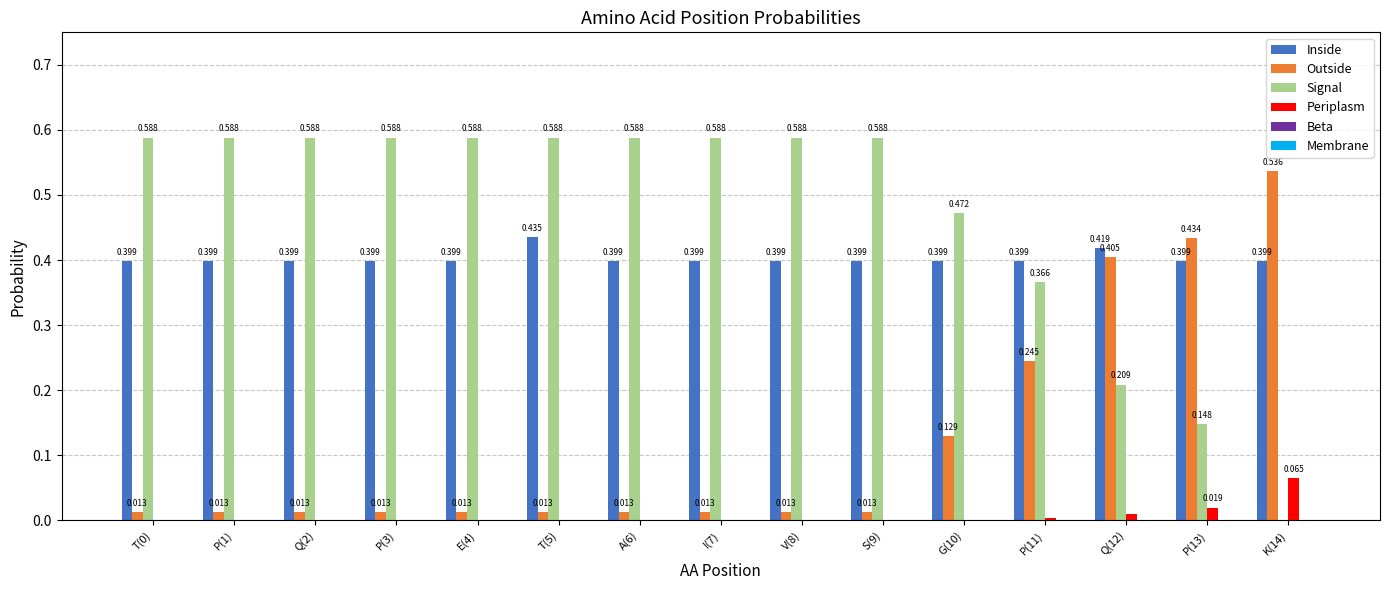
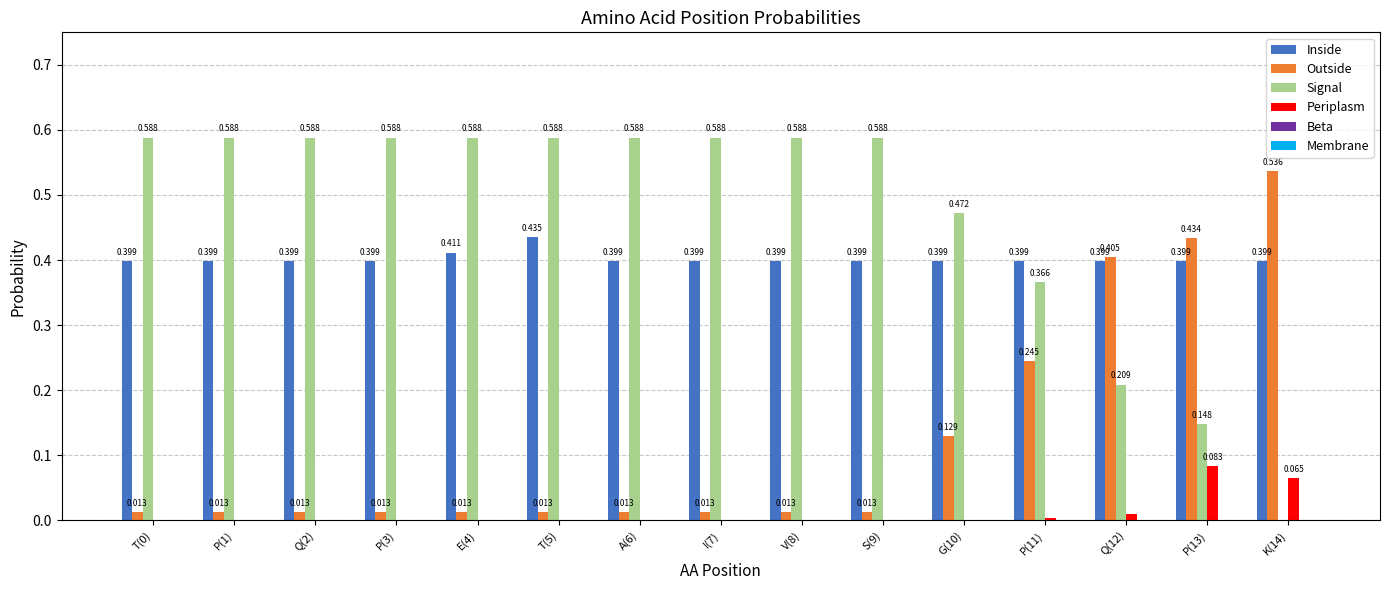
  {
    "Inside": {
      "T(0)": 0.399,
      "P(1)": 0.399,
      "Q(2)": 0.399,
      "P(3)": 0.399,
-     "E(4)": 0.399,
+     "E(4)": 0.411,
      "T(5)": 0.435,
      "A(6)": 0.399,
      "I(7)": 0.399,
      "V(8)": 0.399,
      "S(9)": 0.399,
      "G(10)": 0.399,
      "P(11)": 0.399,
-     "Q(12)": 0.419,
+     "Q(12)": 0.399,
      "P(13)": 0.399,
      "K(14)": 0.399
    },
    "Outside": {
      "T(0)": 0.013,
      "P(1)": 0.013,
      "Q(2)": 0.013,
      "P(3)": 0.013,
      "E(4)": 0.013,
      "T(5)": 0.013,
      "A(6)": 0.013,
      "I(7)": 0.013,
      "V(8)": 0.013,
      "S(9)": 0.013,
      "G(10)": 0.129,
      "P(11)": 0.245,
      "Q(12)": 0.405,
      "P(13)": 0.434,
      "K(14)": 0.536
    },
    "Signal": {
      "T(0)": 0.588,
      "P(1)": 0.588,
      "Q(2)": 0.588,
      "P(3)": 0.588,
      "E(4)": 0.588,
      "T(5)": 0.588,
      "A(6)": 0.588,
      "I(7)": 0.588,
      "V(8)": 0.588,
      "S(9)": 0.588,
      "G(10)": 0.472,
      "P(11)": 0.366,
      "Q(12)": 0.209,
      "P(13)": 0.148
    },
    "Periplasm": {
-     "P(13)": 0.019,
+     "P(13)": 0.083,
      "K(14)": 0.065
    },
    "Beta": {
      "T(0)": 0.00,
      "P(1)": 0.00,
      "Q(2)": 0.00,
      "P(3)": 0.00,
      "E(4)": 0.00,
      "T(5)": 0.00,
      "A(6)": 0.00,
      "I(7)": 0.00,
      "V(8)": 0.00,
      "S(9)": 0.00,
      "G(10)": 0.00,
      "P(11)": 0.00,
      "Q(12)": 0.00,
      "P(13)": 0.00,
      "K(14)": 0.00
    },
    "Membrane": {
      "T(0)": 0.00,
      "P(1)": 0.00,
      "Q(2)": 0.00,
      "P(3)": 0.00,
      "E(4)": 0.00,
      "T(5)": 0.00,
      "A(6)": 0.00,
      "I(7)": 0.00,
      "V(8)": 0.00,
      "S(9)": 0.00,
      "G(10)": 0.00,
      "P(11)": 0.00,
      "Q(12)": 0.00,
      "P(13)": 0.00,
      "K(14)": 0.00
    }
  }
